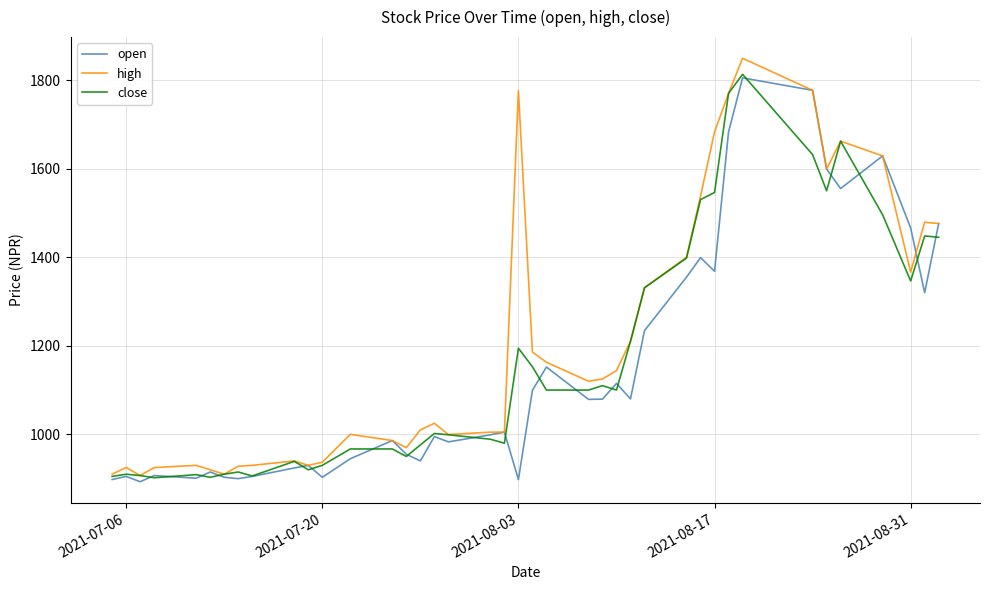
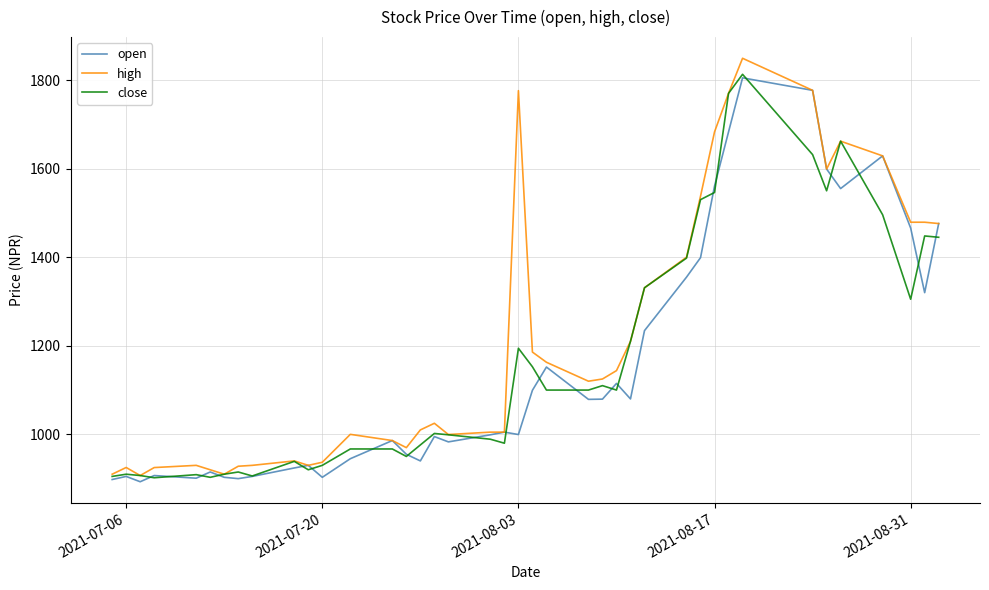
  {
    "open": {
      "2021-07-20": 900,
-     "2021-08-03": 900,
-     "2021-08-17": 1370,
+     "2021-08-03": 1000,
+     "2021-08-17": 1560,
      "2021-08-31": 1470
    },
    "high": {
      "2021-07-06": 930,
      "2021-07-20": 940,
      "2021-08-03": 1780,
      "2021-08-17": 1680,
-     "2021-08-31": 1370
+     "2021-08-31": 1480
    },
    "close": {
      "2021-07-20": 930,
      "2021-08-03": 1190,
      "2021-08-17": 1550,
-     "2021-08-31": 1350
+     "2021-08-31": 1310
    }
  }
